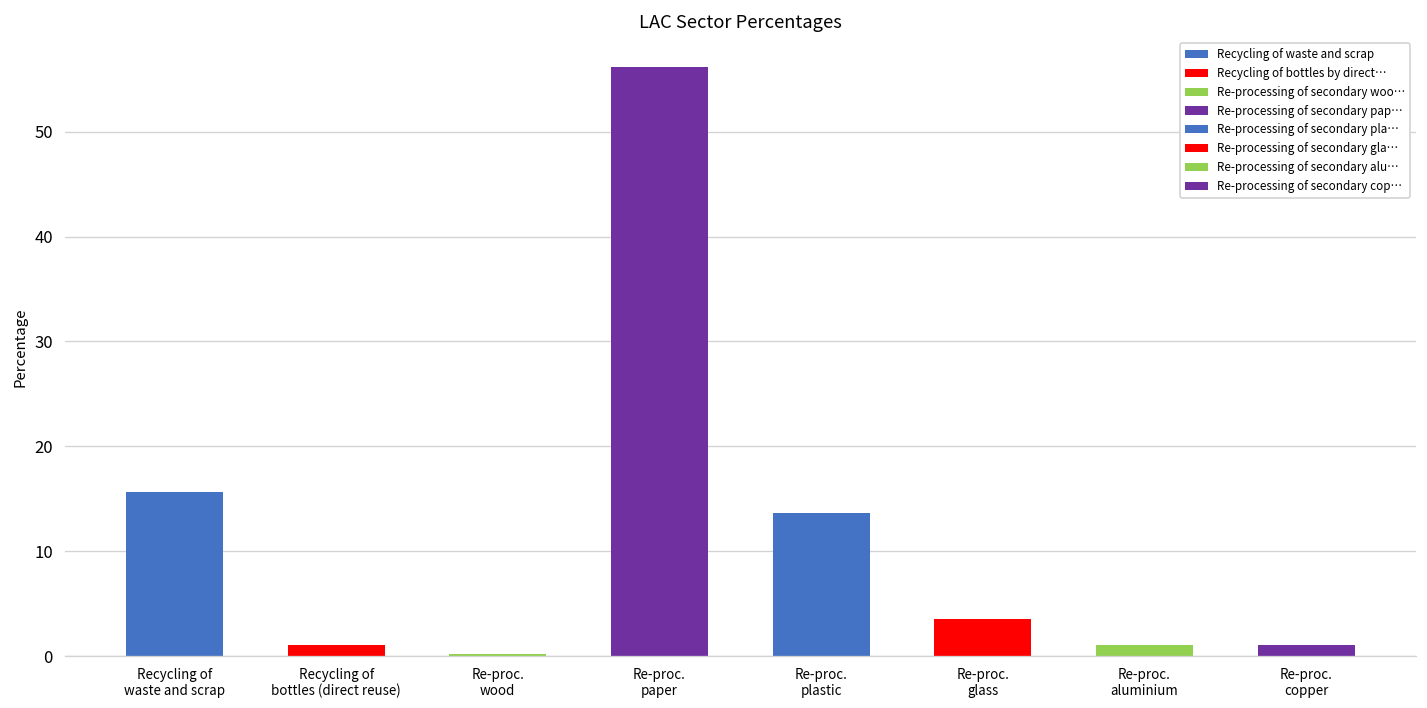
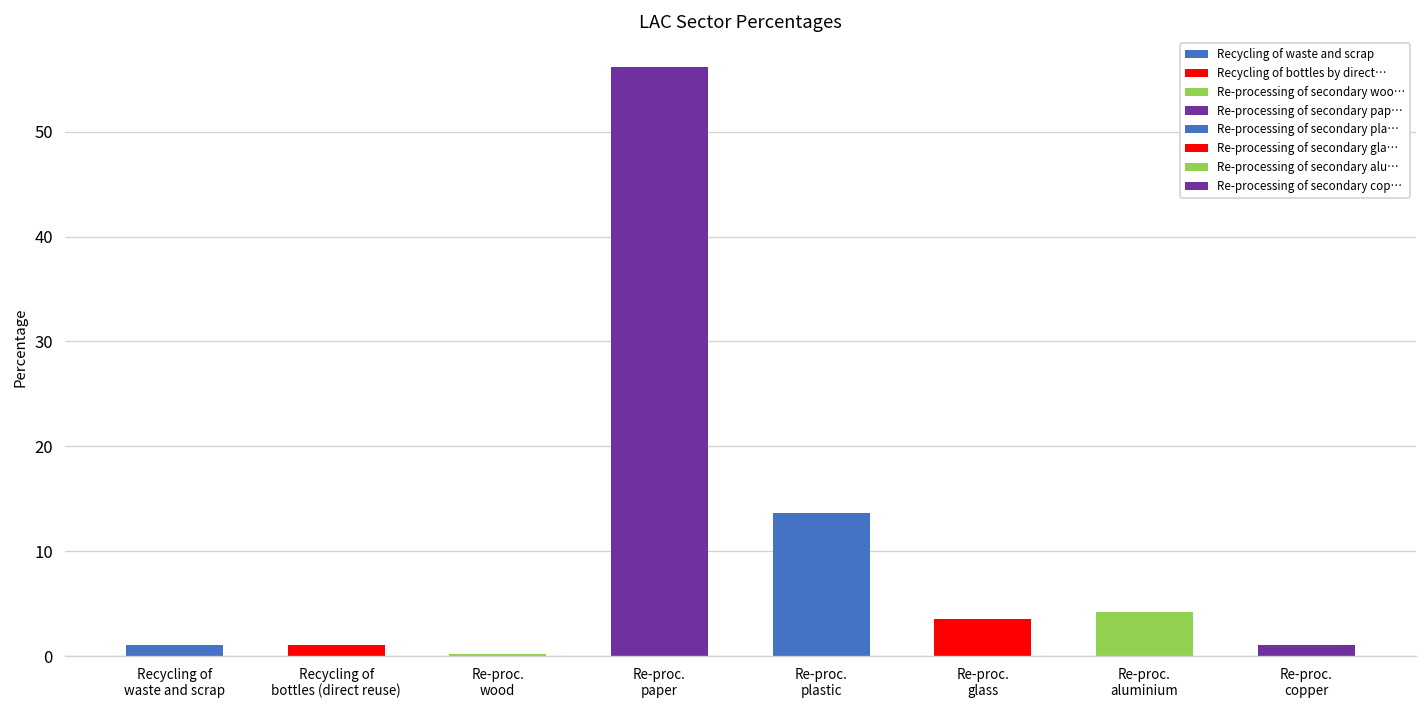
  {
-   "Recycling of waste and scrap": 16,
+   "Recycling of waste and scrap": 1,
    "Recycling of bottles (direct reuse)": 1,
    "Re-proc. paper": 56,
    "Re-proc. plastic": 14,
    "Re-proc. glass": 4,
-   "Re-proc. aluminium": 1,
+   "Re-proc. aluminium": 4,
    "Re-proc. copper": 1
  }
